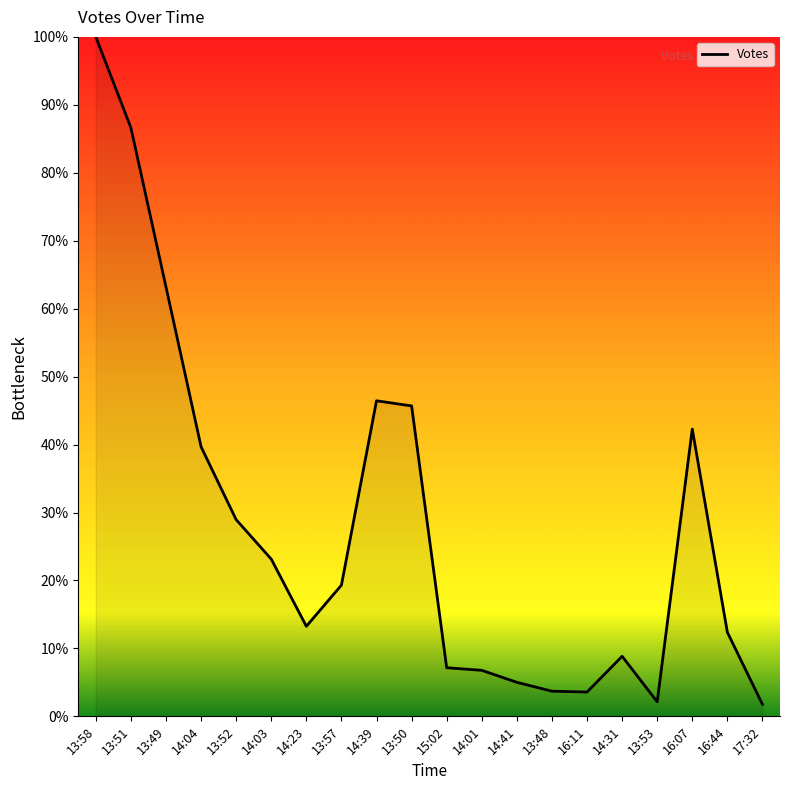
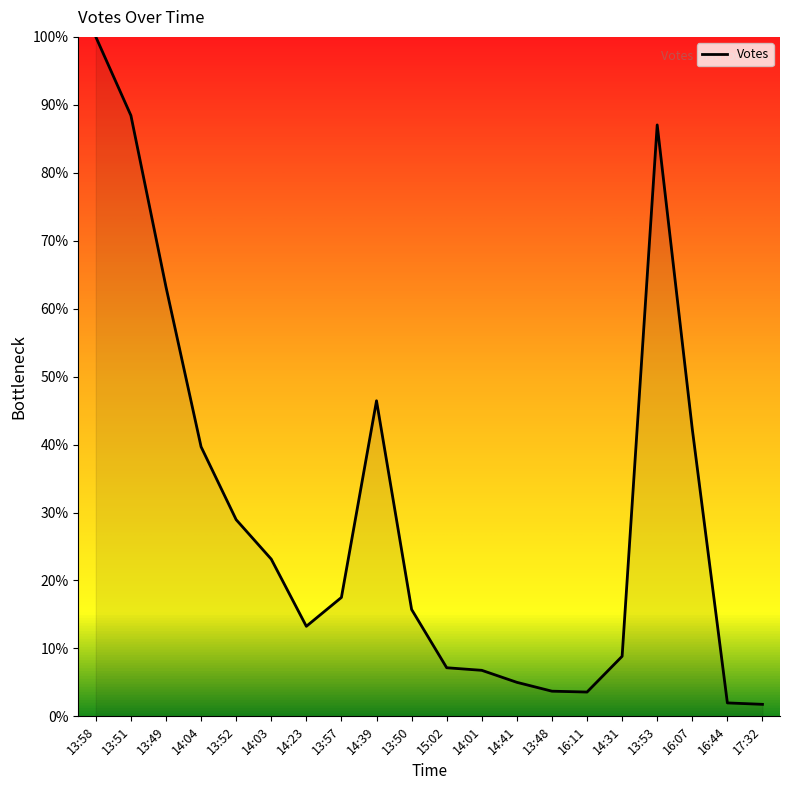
  {
    "13:58": "100%",
-   "13:51": "87%",
+   "13:51": "88%",
    "13:49": "63%",
    "14:04": "40%",
    "13:52": "29%",
    "14:03": "23%",
    "14:23": "13%",
-   "13:57": "19%",
+   "13:57": "18%",
    "14:39": "46%",
-   "13:50": "46%",
+   "13:50": "16%",
    "15:02": "7%",
    "14:01": "7%",
    "14:41": "5%",
    "13:48": "4%",
    "16:11": "4%",
    "14:31": "9%",
-   "13:53": "2%",
+   "13:53": "87%",
    "16:07": "42%",
-   "16:44": "12%",
+   "16:44": "2%",
    "17:32": "2%"
  }
